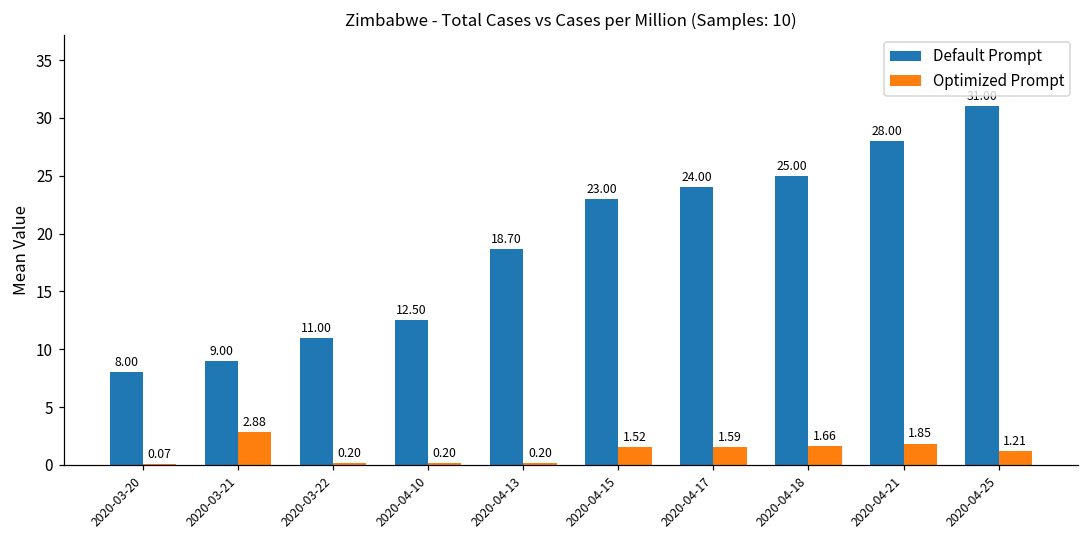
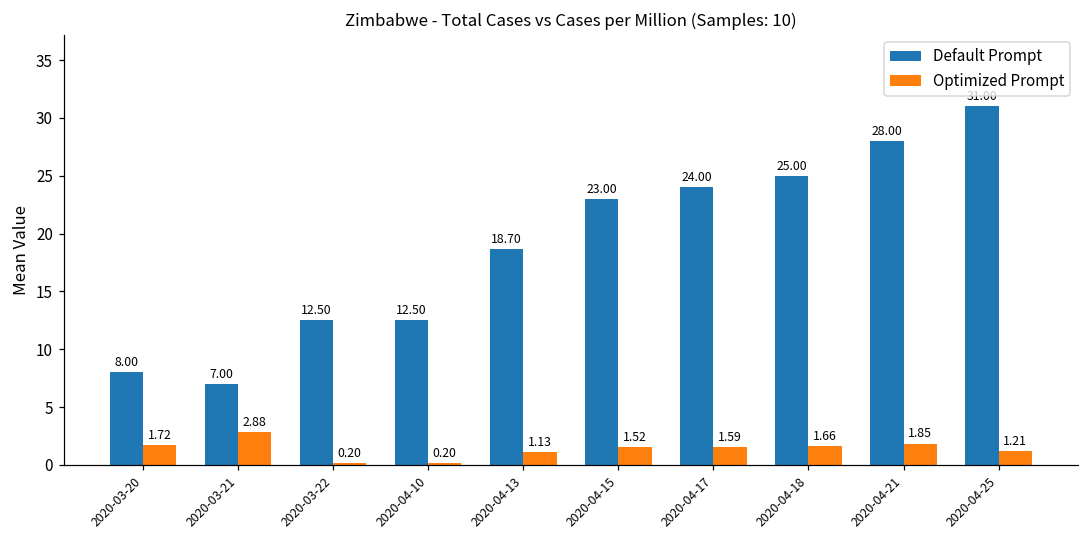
  {
    "Default Prompt": {
      "2020-03-20": 8.00,
-     "2020-03-21": 9.00,
-     "2020-03-22": 11.00,
+     "2020-03-21": 7.00,
+     "2020-03-22": 12.50,
      "2020-04-10": 12.50,
      "2020-04-13": 18.70,
      "2020-04-15": 23.00,
      "2020-04-17": 24.00,
      "2020-04-18": 25.00,
      "2020-04-21": 28.00
    },
    "Optimized Prompt": {
-     "2020-03-20": 0.07,
+     "2020-03-20": 1.72,
      "2020-03-21": 2.88,
      "2020-03-22": 0.20,
      "2020-04-10": 0.20,
-     "2020-04-13": 0.20,
+     "2020-04-13": 1.13,
      "2020-04-15": 1.52,
      "2020-04-17": 1.59,
      "2020-04-18": 1.66,
      "2020-04-21": 1.85,
      "2020-04-25": 1.21
    }
  }
